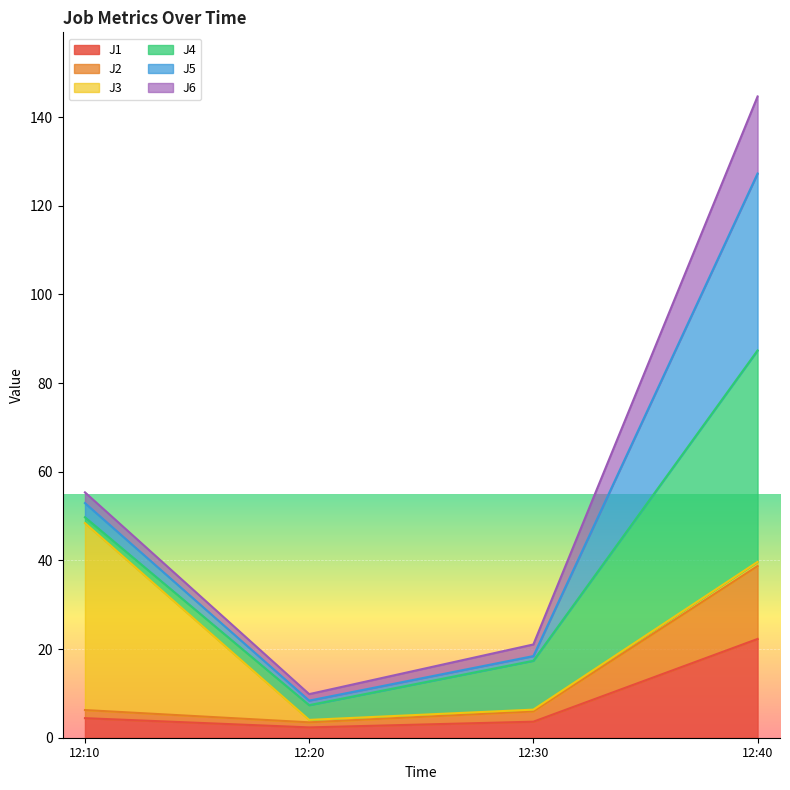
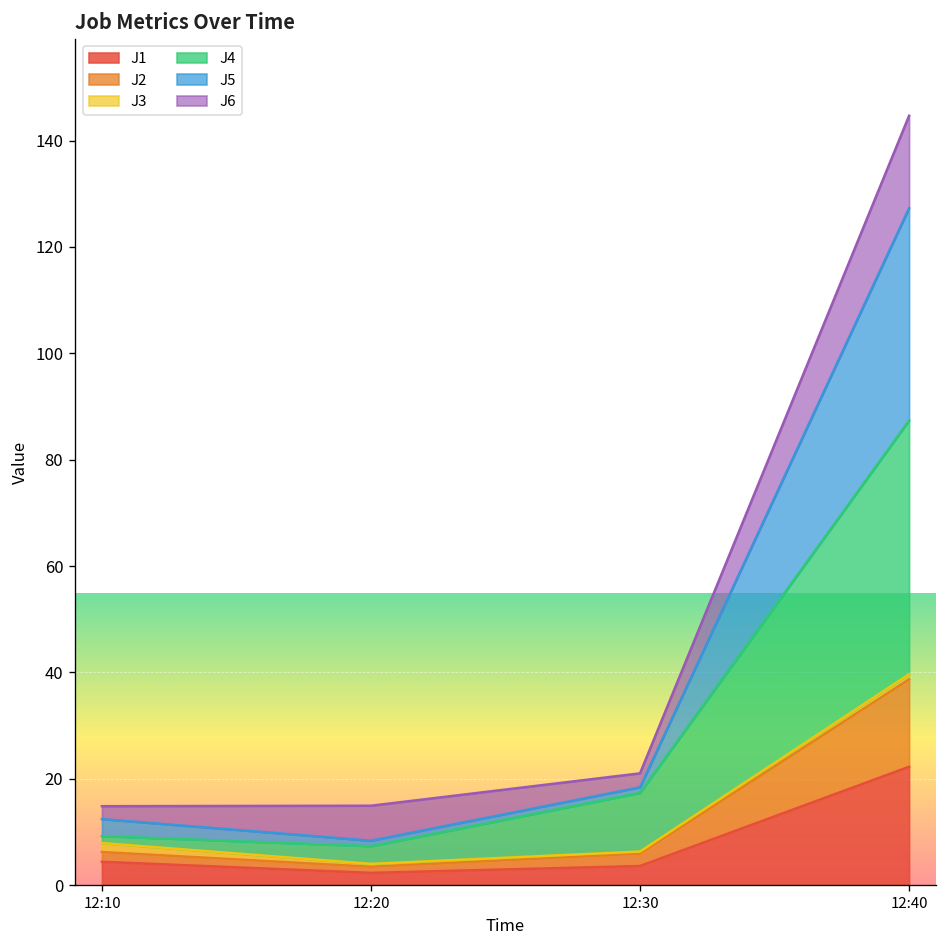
  {
    "J3": {
-     "12:10": 42,
+     "12:10": 2,
      "12:40": 1
    },
    "J4": {
      "12:10": 1,
      "12:20": 3,
      "12:30": 11,
      "12:40": 48
    },
    "J5": {
      "12:10": 3,
      "12:20": 1,
      "12:30": 1,
      "12:40": 40
    },
    "J6": {
      "12:10": 2,
-     "12:20": 1,
+     "12:20": 7,
      "12:30": 3,
      "12:40": 17
    }
  }
